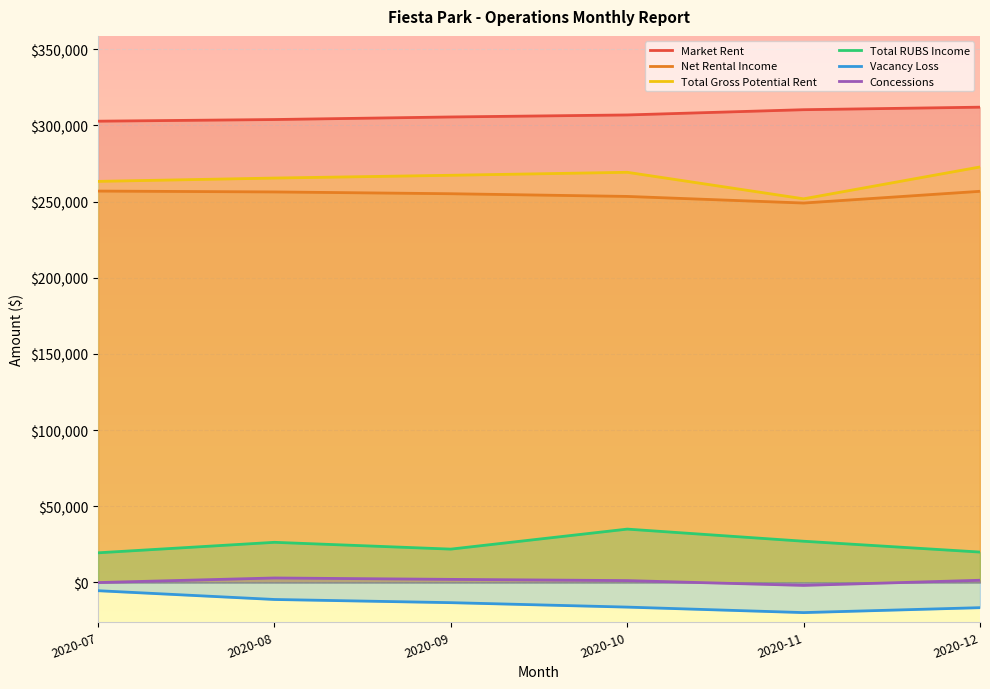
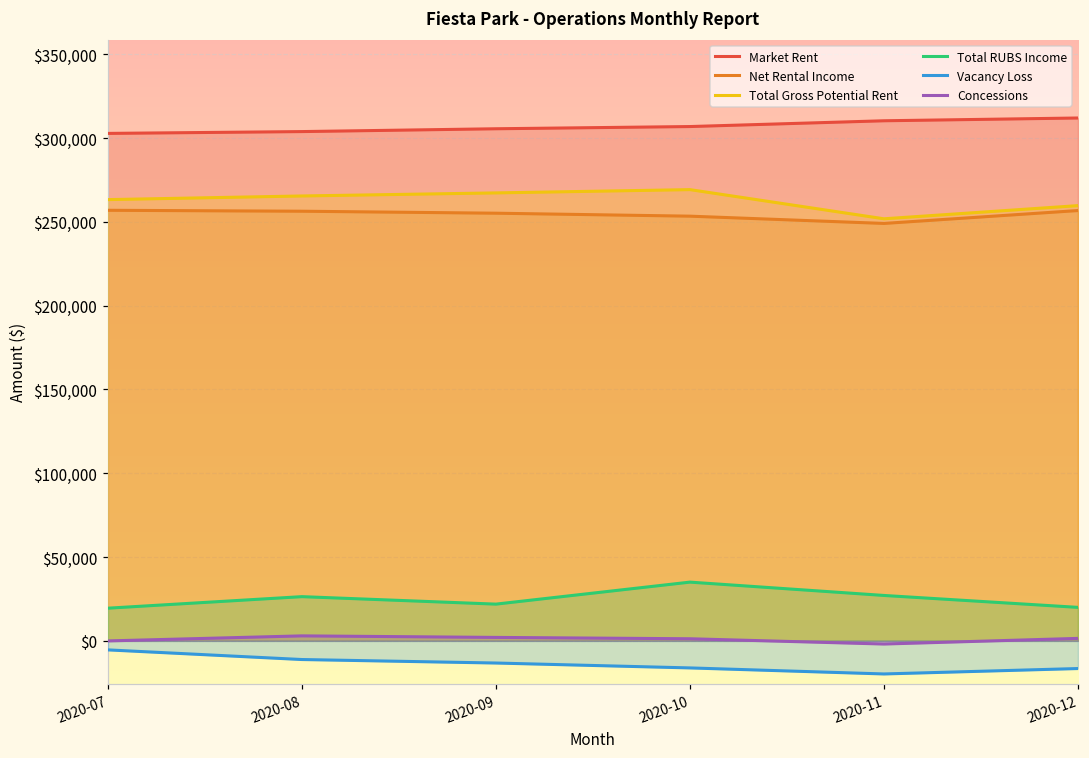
  {
    "Total Gross Potential Rent": {
      "2020-07": "$263,000",
      "2020-08": "$265,000",
      "2020-09": "$267,000",
      "2020-10": "$269,000",
      "2020-11": "$252,000",
-     "2020-12": "$273,000"
+     "2020-12": "$260,000"
    },
    "Total RUBS Income": {
      "2020-07": "$19,000",
      "2020-08": "$26,000",
      "2020-09": "$22,000",
      "2020-10": "$35,000",
      "2020-11": "$27,000",
      "2020-12": "$20,000"
    }
  }
